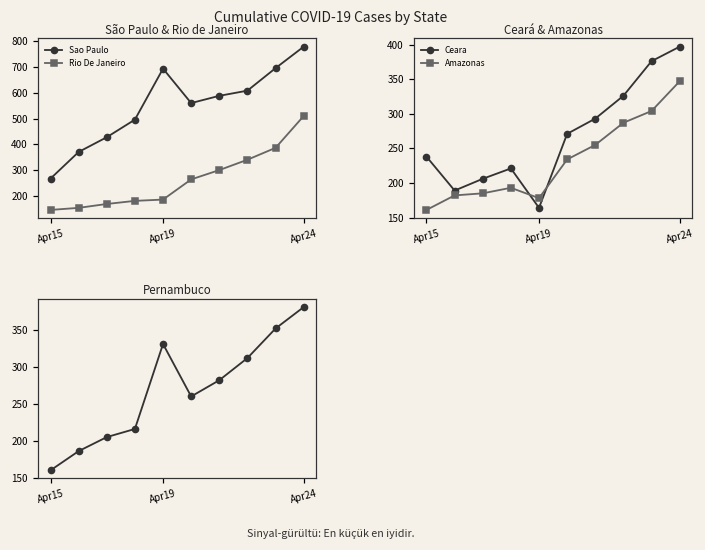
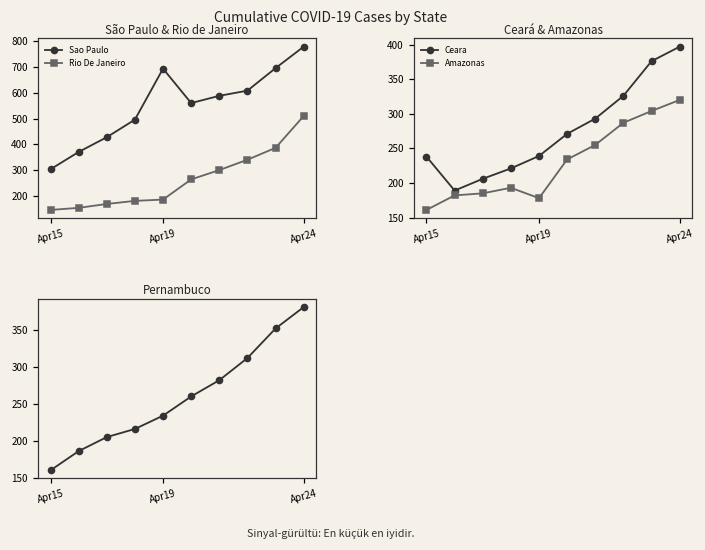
  {
    "São Paulo & Rio de Janeiro": {
      "Sao Paulo": {
-       "Apr15": 270,
+       "Apr15": 300,
        "Apr19": 690,
        "Apr24": 780
      },
      "Rio De Janeiro": {
        "Apr15": 150,
        "Apr19": 190,
        "Apr24": 510
      }
    },
    "Ceará & Amazonas": {
      "Ceara": {
        "Apr15": 240,
-       "Apr19": 160,
+       "Apr19": 240,
        "Apr24": 400
      },
      "Amazonas": {
        "Apr15": 160,
        "Apr19": 180,
-       "Apr24": 350
+       "Apr24": 320
      }
    },
    "Pernambuco": {
      "Apr15": 160,
-     "Apr19": 330,
+     "Apr19": 230,
      "Apr24": 380
    }
  }
